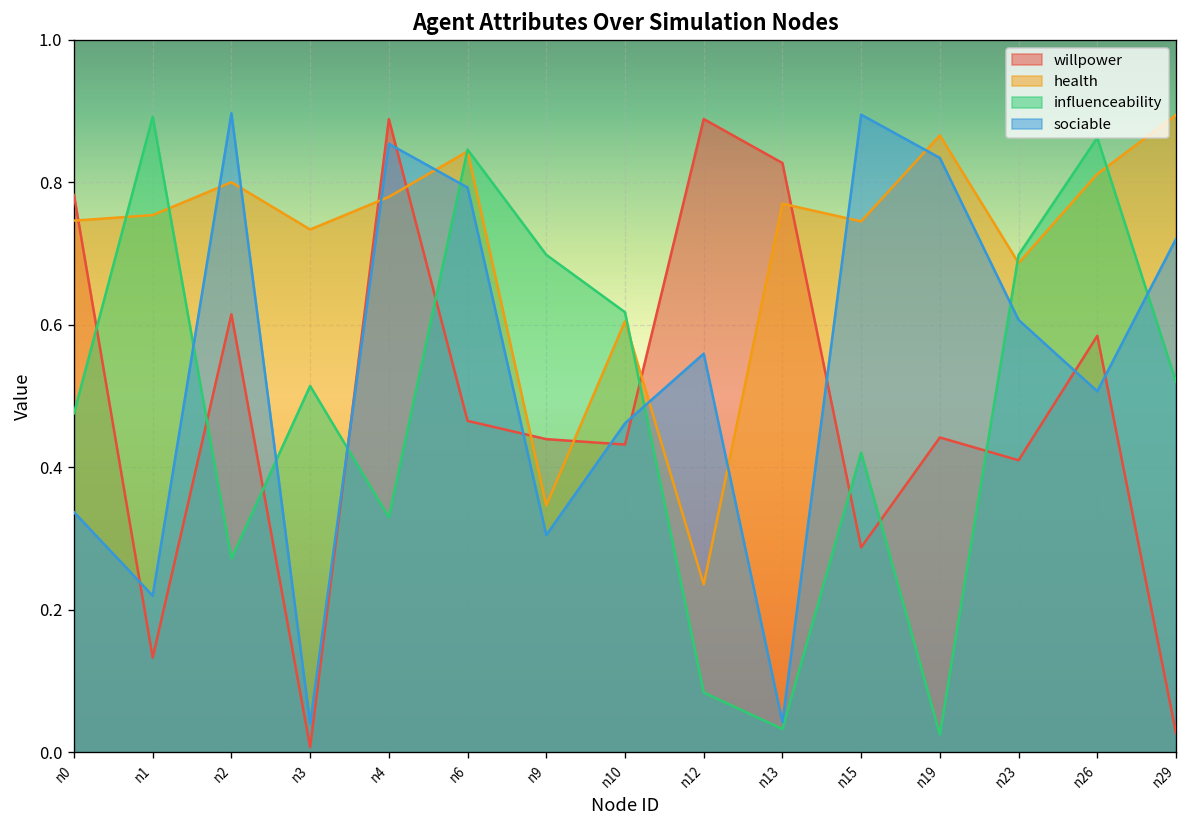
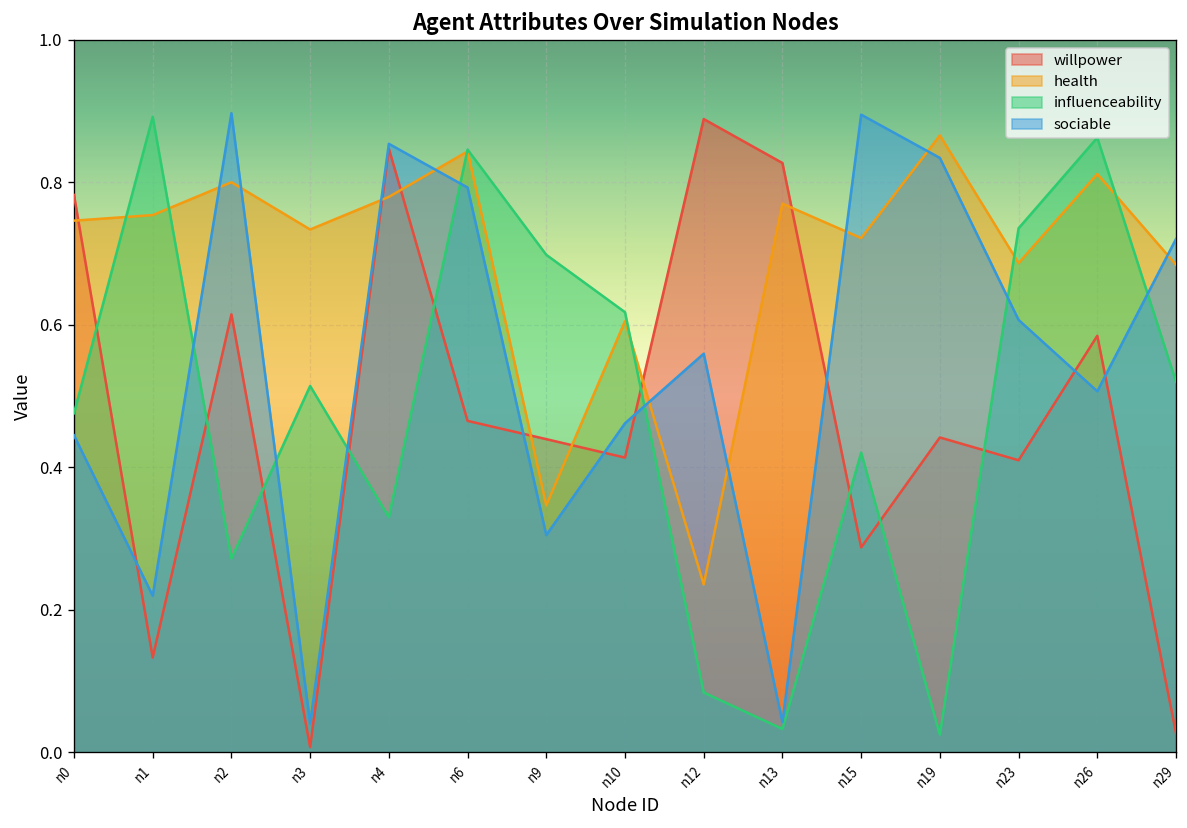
  {
    "willpower": {
      "n0": 0.78,
      "n1": 0.13,
      "n2": 0.61,
      "n3": 0.01,
-     "n4": 0.89,
+     "n4": 0.85,
      "n6": 0.47,
      "n9": 0.44,
-     "n10": 0.43,
+     "n10": 0.41,
      "n12": 0.89,
      "n13": 0.83,
      "n15": 0.29,
      "n19": 0.44,
      "n23": 0.41,
      "n26": 0.58,
      "n29": 0.03
    },
    "health": {
      "n0": 0.75,
      "n1": 0.75,
      "n2": 0.80,
      "n3": 0.73,
      "n4": 0.78,
      "n9": 0.35,
      "n10": 0.61,
      "n12": 0.24,
      "n13": 0.77,
-     "n15": 0.75,
+     "n15": 0.72,
      "n19": 0.87,
      "n23": 0.69,
      "n26": 0.81,
-     "n29": 0.89
+     "n29": 0.68
    },
    "influenceability": {
      "n0": 0.48,
      "n1": 0.89,
      "n2": 0.27,
      "n3": 0.51,
      "n4": 0.33,
      "n9": 0.70,
      "n10": 0.62,
      "n12": 0.08,
      "n13": 0.03,
      "n15": 0.42,
      "n19": 0.03,
-     "n23": 0.70,
+     "n23": 0.74,
      "n29": 0.52
    },
    "sociable": {
-     "n0": 0.34,
+     "n0": 0.45,
      "n1": 0.22,
      "n2": 0.90,
      "n3": 0.04,
      "n4": 0.85,
      "n6": 0.79,
      "n9": 0.31,
      "n10": 0.46,
      "n12": 0.56,
      "n13": 0.04,
      "n15": 0.90,
      "n19": 0.83,
      "n23": 0.61,
      "n26": 0.51,
      "n29": 0.72
    }
  }
